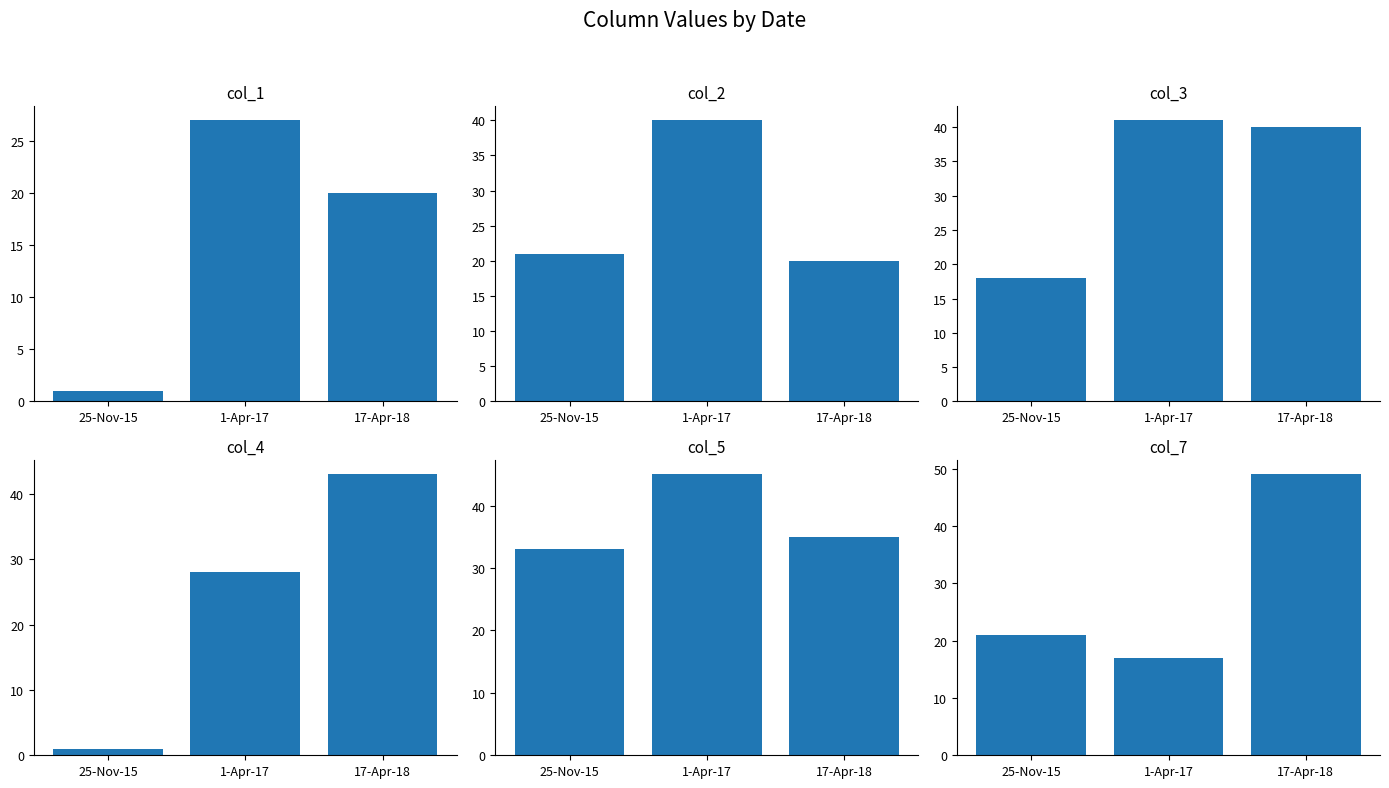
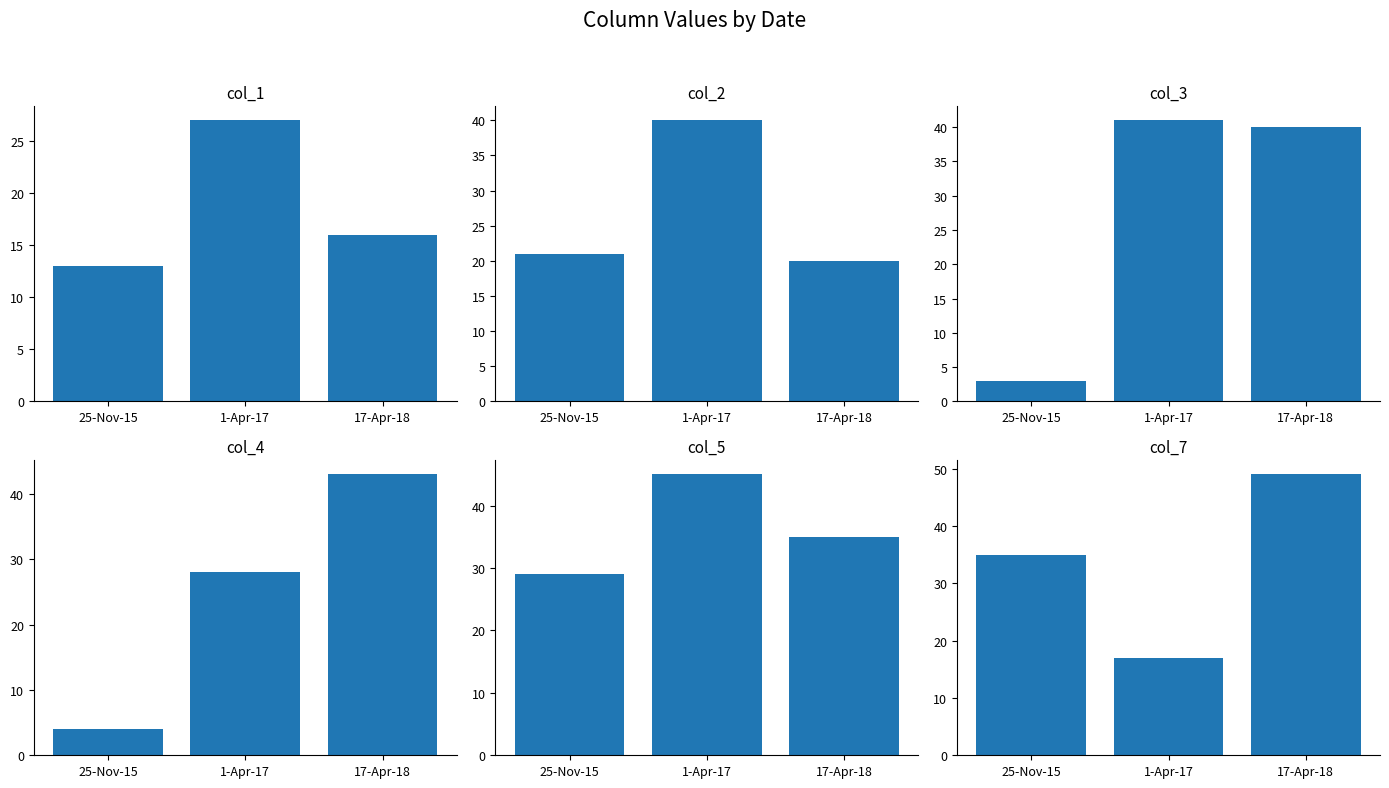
  {
    "col_1": {
-     "25-Nov-15": 1,
+     "25-Nov-15": 13,
      "1-Apr-17": 27,
-     "17-Apr-18": 20
+     "17-Apr-18": 16
    },
    "col_2": {
      "25-Nov-15": 21,
      "1-Apr-17": 40,
      "17-Apr-18": 20
    },
    "col_3": {
-     "25-Nov-15": 18,
+     "25-Nov-15": 3,
      "1-Apr-17": 41,
      "17-Apr-18": 40
    },
    "col_4": {
-     "25-Nov-15": 1,
+     "25-Nov-15": 4,
      "1-Apr-17": 28,
      "17-Apr-18": 43
    },
    "col_5": {
-     "25-Nov-15": 33,
+     "25-Nov-15": 29,
      "1-Apr-17": 45,
      "17-Apr-18": 35
    },
    "col_7": {
-     "25-Nov-15": 21,
+     "25-Nov-15": 35,
      "1-Apr-17": 17,
      "17-Apr-18": 49
    }
  }
